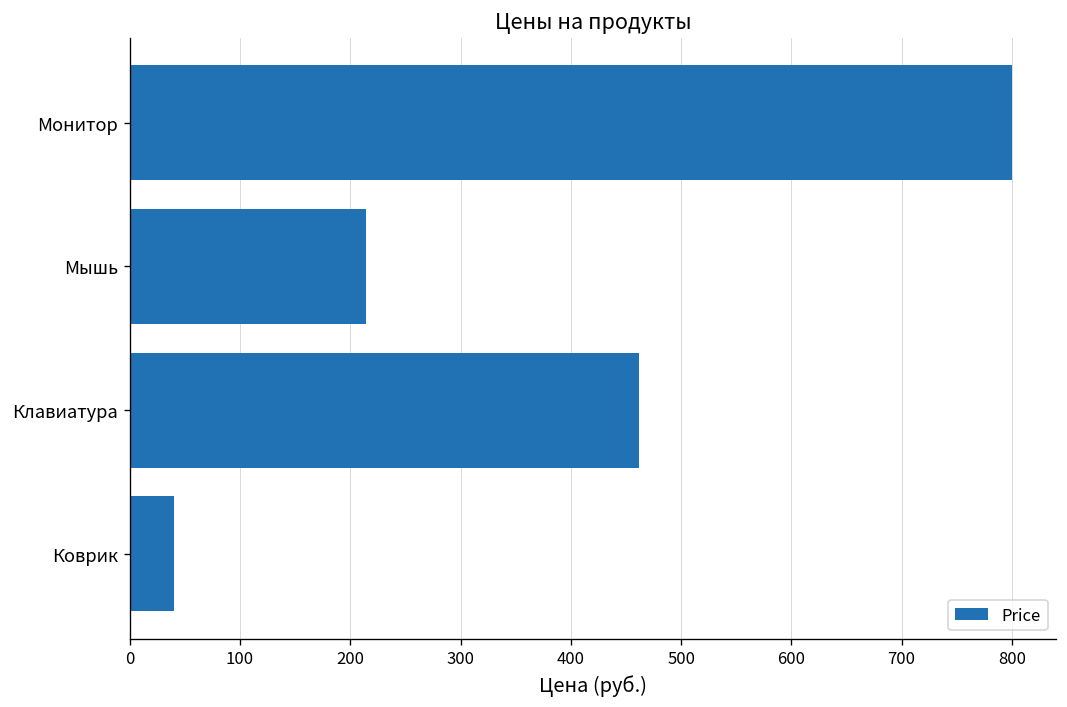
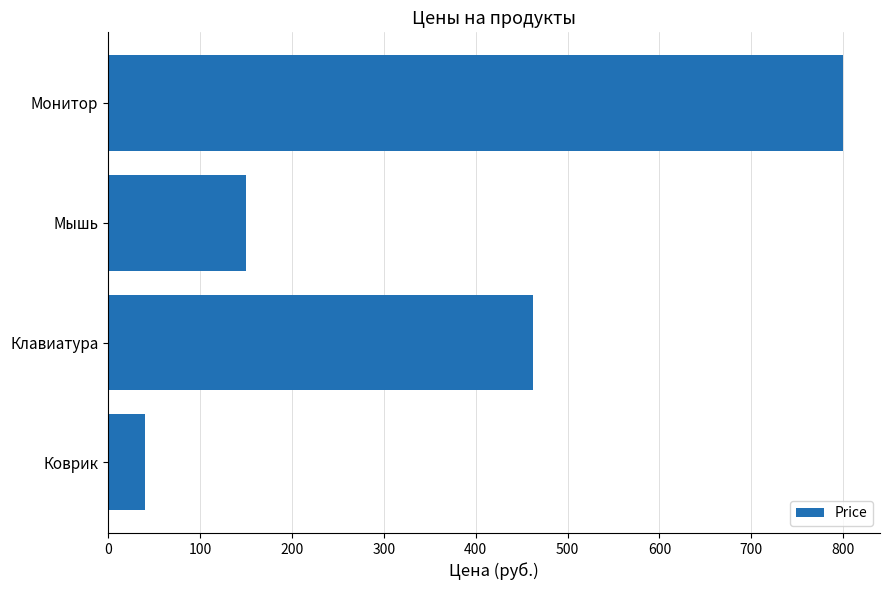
  {
    "Монитор": 800,
-   "Мышь": 210,
+   "Мышь": 150,
    "Клавиатура": 460,
    "Коврик": 40
  }
